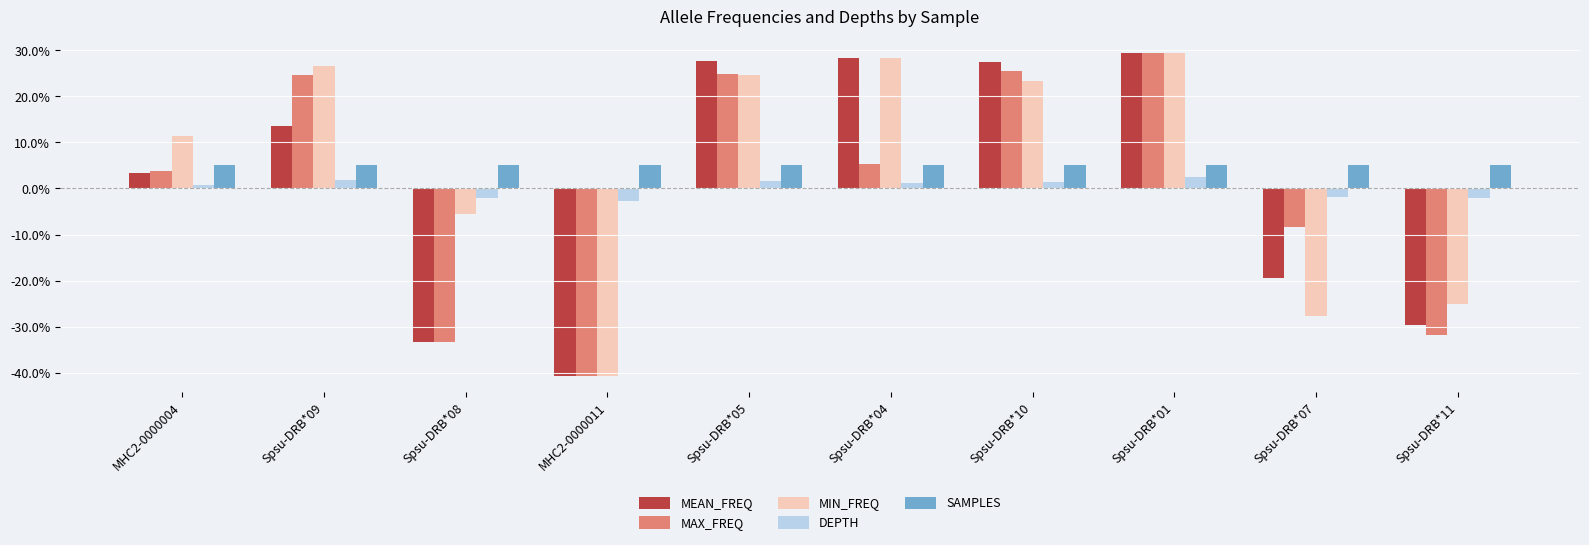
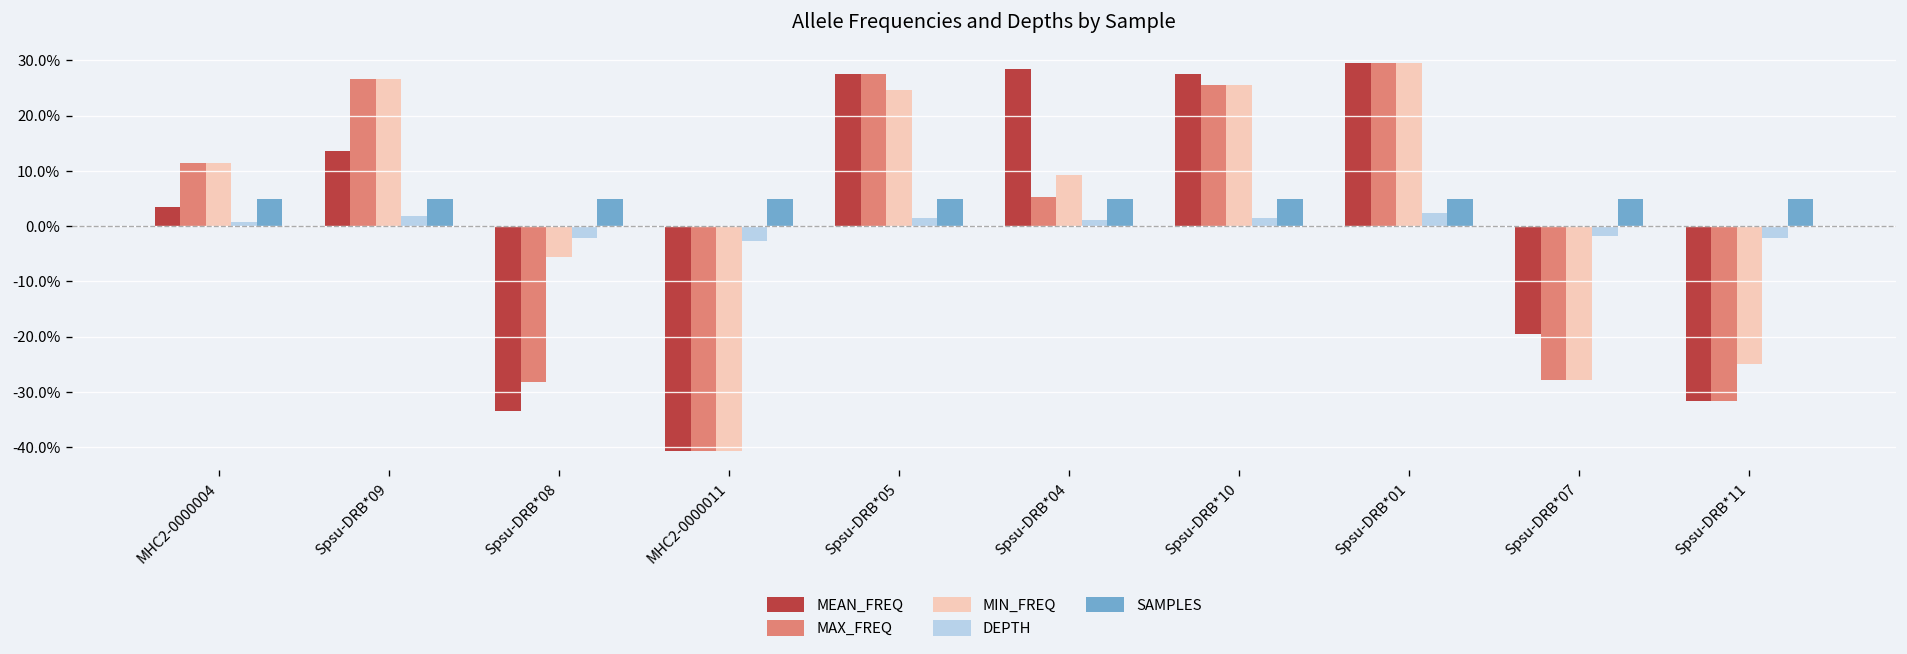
  {
    "MEAN_FREQ": {
      "MHC2-0000004": "3%",
      "Spsu-DRB*09": "14%",
      "Spsu-DRB*08": "-33%",
      "MHC2-0000011": "-41%",
      "Spsu-DRB*05": "28%",
      "Spsu-DRB*04": "28%",
      "Spsu-DRB*10": "27%",
      "Spsu-DRB*01": "29%",
      "Spsu-DRB*07": "-20%",
-     "Spsu-DRB*11": "-30%"
+     "Spsu-DRB*11": "-32%"
    },
    "MAX_FREQ": {
-     "MHC2-0000004": "4%",
-     "Spsu-DRB*09": "25%",
-     "Spsu-DRB*08": "-33%",
+     "MHC2-0000004": "11%",
+     "Spsu-DRB*09": "27%",
+     "Spsu-DRB*08": "-28%",
      "MHC2-0000011": "-41%",
-     "Spsu-DRB*05": "25%",
+     "Spsu-DRB*05": "28%",
      "Spsu-DRB*04": "5%",
      "Spsu-DRB*10": "26%",
      "Spsu-DRB*01": "29%",
-     "Spsu-DRB*07": "-8%",
+     "Spsu-DRB*07": "-28%",
      "Spsu-DRB*11": "-32%"
    },
    "MIN_FREQ": {
      "MHC2-0000004": "11%",
      "Spsu-DRB*09": "27%",
      "Spsu-DRB*08": "-6%",
      "MHC2-0000011": "-41%",
      "Spsu-DRB*05": "25%",
-     "Spsu-DRB*04": "28%",
-     "Spsu-DRB*10": "23%",
+     "Spsu-DRB*04": "9%",
+     "Spsu-DRB*10": "26%",
      "Spsu-DRB*01": "29%",
      "Spsu-DRB*07": "-28%",
      "Spsu-DRB*11": "-25%"
    },
    "DEPTH": {
      "MHC2-0000004": "1%",
      "Spsu-DRB*09": "2%",
      "Spsu-DRB*08": "-2%",
      "MHC2-0000011": "-3%",
      "Spsu-DRB*05": "2%",
      "Spsu-DRB*04": "1%",
      "Spsu-DRB*10": "1%",
      "Spsu-DRB*01": "2%",
      "Spsu-DRB*07": "-2%",
      "Spsu-DRB*11": "-2%"
    },
    "SAMPLES": {
      "MHC2-0000004": "5%",
      "Spsu-DRB*09": "5%",
      "Spsu-DRB*08": "5%",
      "MHC2-0000011": "5%",
      "Spsu-DRB*05": "5%",
      "Spsu-DRB*04": "5%",
      "Spsu-DRB*10": "5%",
      "Spsu-DRB*01": "5%",
      "Spsu-DRB*07": "5%",
      "Spsu-DRB*11": "5%"
    }
  }
